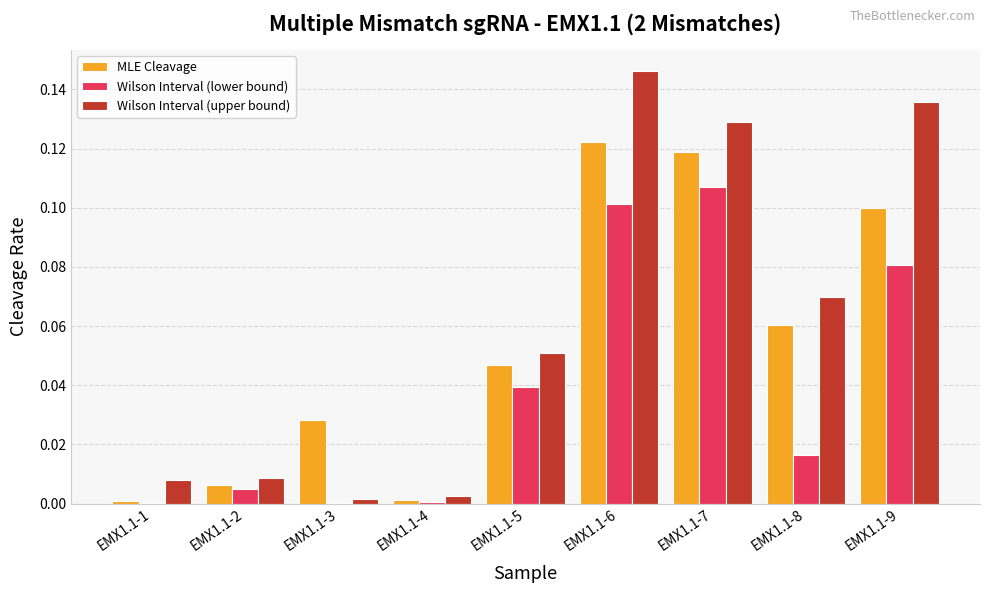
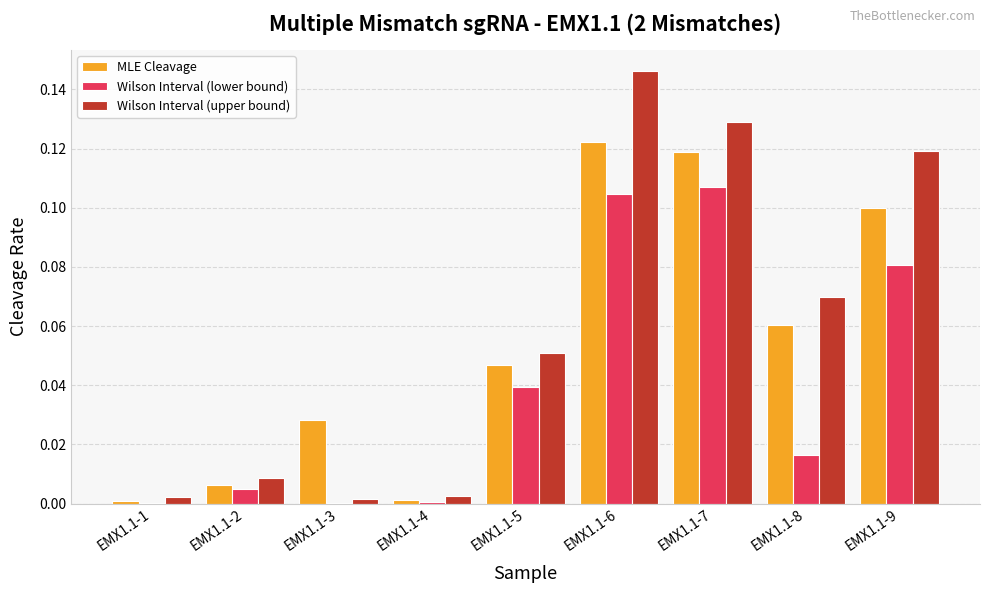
  {
    "MLE Cleavage": {
      "EMX1.1-2": 0.006,
      "EMX1.1-3": 0.028,
      "EMX1.1-4": 0.001,
      "EMX1.1-5": 0.047,
      "EMX1.1-6": 0.122,
      "EMX1.1-7": 0.119,
      "EMX1.1-8": 0.060,
      "EMX1.1-9": 0.100
    },
    "Wilson Interval (lower bound)": {
      "EMX1.1-2": 0.005,
      "EMX1.1-5": 0.040,
-     "EMX1.1-6": 0.101,
+     "EMX1.1-6": 0.105,
      "EMX1.1-7": 0.107,
      "EMX1.1-8": 0.016,
      "EMX1.1-9": 0.081
    },
    "Wilson Interval (upper bound)": {
-     "EMX1.1-1": 0.008,
+     "EMX1.1-1": 0.002,
      "EMX1.1-2": 0.009,
      "EMX1.1-3": 0.001,
      "EMX1.1-4": 0.002,
      "EMX1.1-5": 0.051,
      "EMX1.1-6": 0.146,
      "EMX1.1-7": 0.129,
      "EMX1.1-8": 0.070,
-     "EMX1.1-9": 0.136
+     "EMX1.1-9": 0.119
    }
  }
